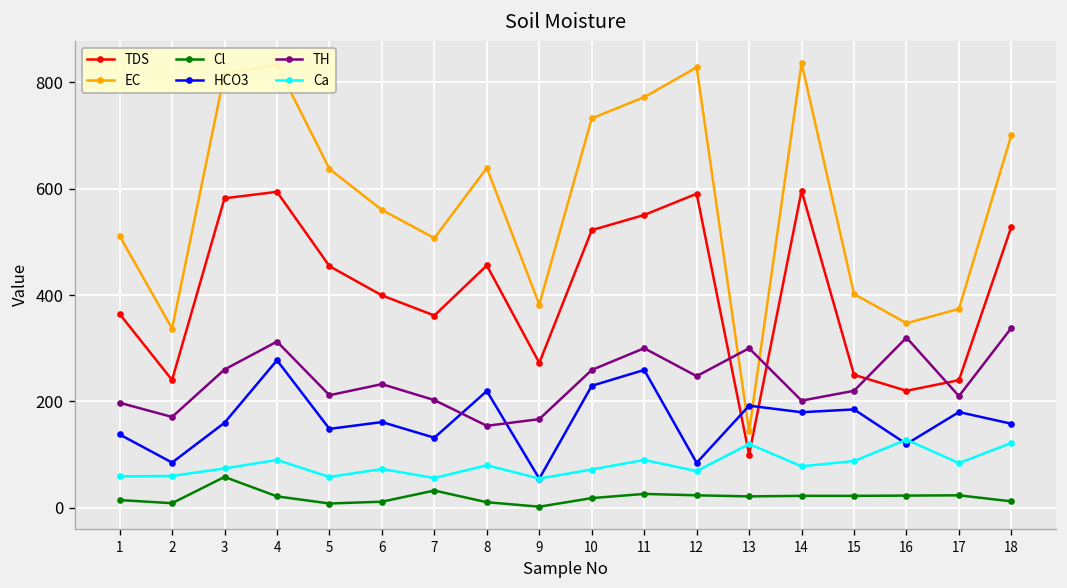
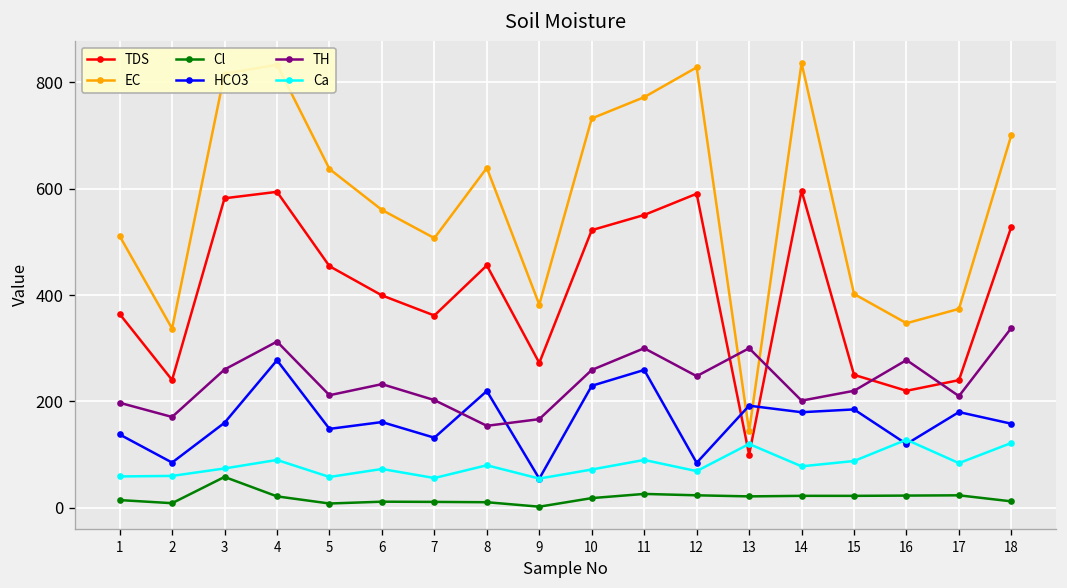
  {
    "TDS": {
      "1": 360,
      "2": 240,
      "3": 580,
      "4": 590,
      "5": 450,
      "6": 400,
      "7": 360,
      "8": 460,
      "9": 270,
      "10": 520,
      "11": 550,
      "12": 590,
      "13": 100,
      "14": 600,
      "15": 250,
      "16": 220,
      "17": 240,
      "18": 530
    },
    "EC": {
      "1": 510,
      "2": 340,
      "5": 640,
      "6": 560,
      "7": 510,
      "8": 640,
      "9": 380,
      "10": 730,
      "11": 770,
      "12": 830,
      "13": 140,
      "14": 840,
      "15": 400,
      "16": 350,
      "17": 370,
      "18": 700
    },
    "Cl": {
      "1": 10,
      "2": 10,
      "3": 60,
      "4": 20,
      "5": 10,
      "6": 10,
-     "7": 30,
+     "7": 10,
      "8": 10,
      "9": 0,
      "10": 20,
      "11": 30,
      "12": 20,
      "13": 20,
      "14": 20,
      "15": 20,
      "16": 20,
      "17": 20,
      "18": 10
    },
    "HCO3": {
      "1": 140,
      "2": 90,
      "3": 160,
      "4": 280,
      "5": 150,
      "6": 160,
      "7": 130,
      "8": 220,
      "10": 230,
      "11": 260,
      "12": 80,
      "13": 190,
      "14": 180,
      "15": 190,
      "16": 120,
      "17": 180,
      "18": 160
    },
    "TH": {
      "1": 200,
      "2": 170,
      "3": 260,
      "4": 310,
      "5": 210,
      "6": 230,
      "7": 200,
      "8": 150,
      "9": 170,
      "10": 260,
      "11": 300,
      "12": 250,
      "13": 300,
      "14": 200,
      "15": 220,
-     "16": 320,
+     "16": 280,
      "17": 210,
      "18": 340
    },
    "Ca": {
      "1": 60,
      "2": 60,
      "3": 70,
      "4": 90,
      "5": 60,
      "6": 70,
      "7": 60,
      "8": 80,
      "10": 70,
      "11": 90,
      "12": 70,
      "13": 120,
      "14": 80,
      "15": 90,
      "16": 130,
      "17": 80,
      "18": 120
    }
  }
